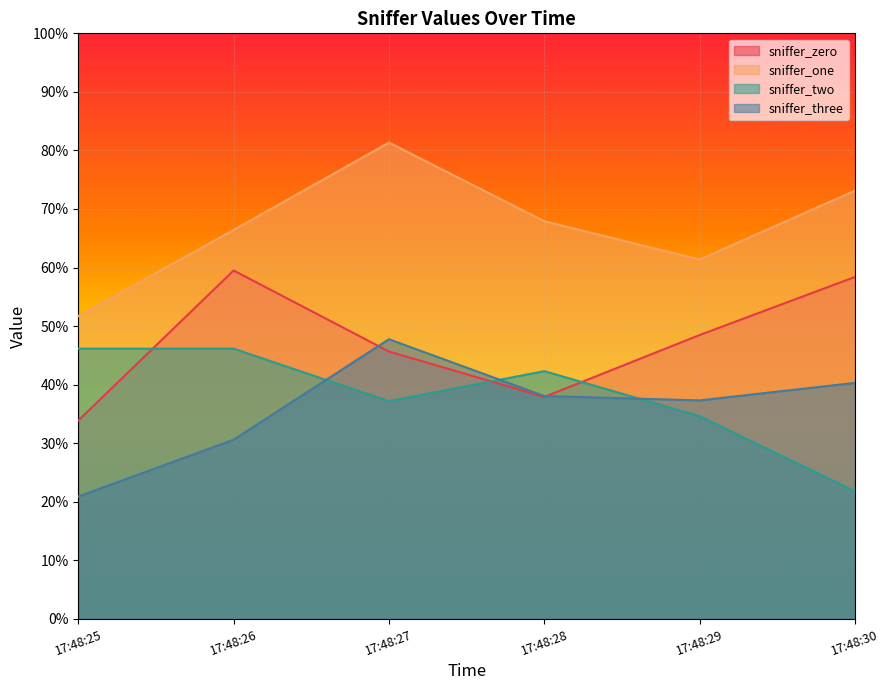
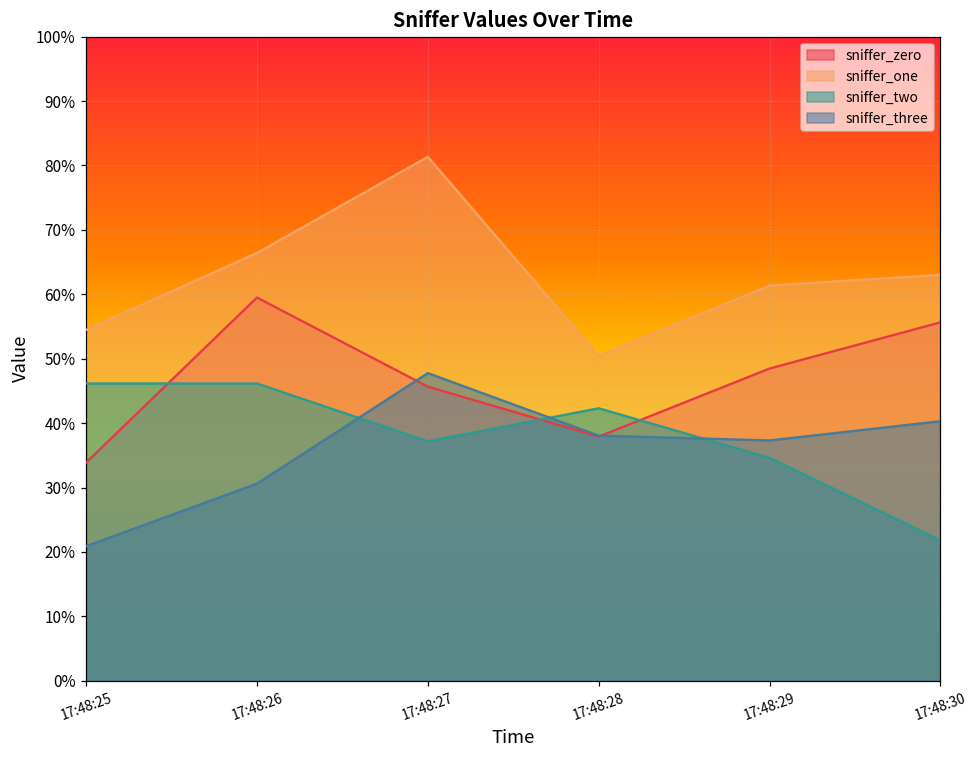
  {
    "sniffer_zero": {
      "17:48:25": "34%",
      "17:48:26": "59%",
      "17:48:27": "46%",
      "17:48:29": "48%",
-     "17:48:30": "58%"
+     "17:48:30": "56%"
    },
    "sniffer_one": {
-     "17:48:25": "52%",
+     "17:48:25": "54%",
      "17:48:26": "66%",
      "17:48:27": "81%",
-     "17:48:28": "68%",
+     "17:48:28": "50%",
      "17:48:29": "61%",
-     "17:48:30": "73%"
+     "17:48:30": "63%"
    }
  }
